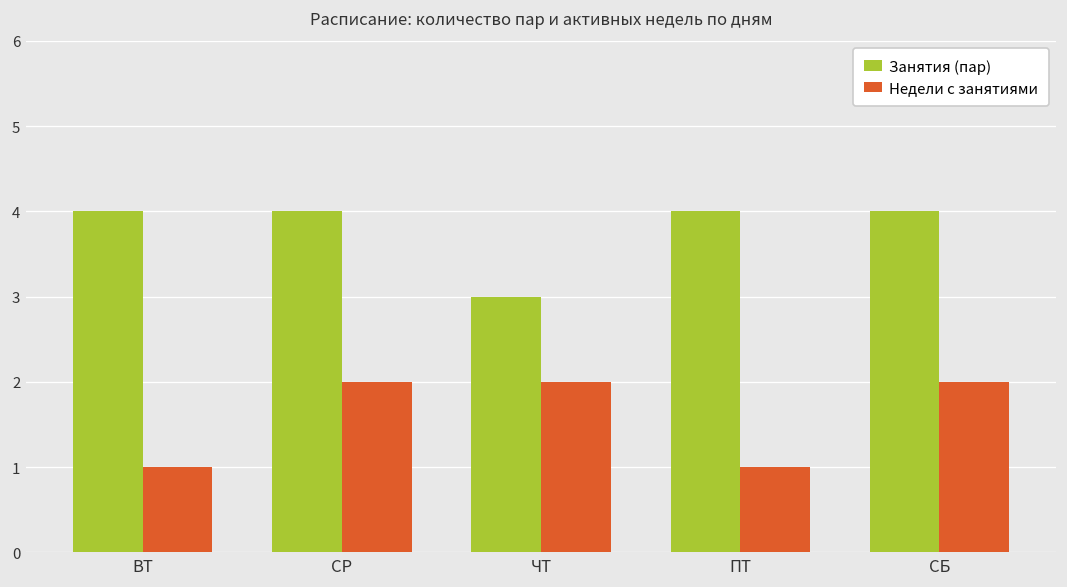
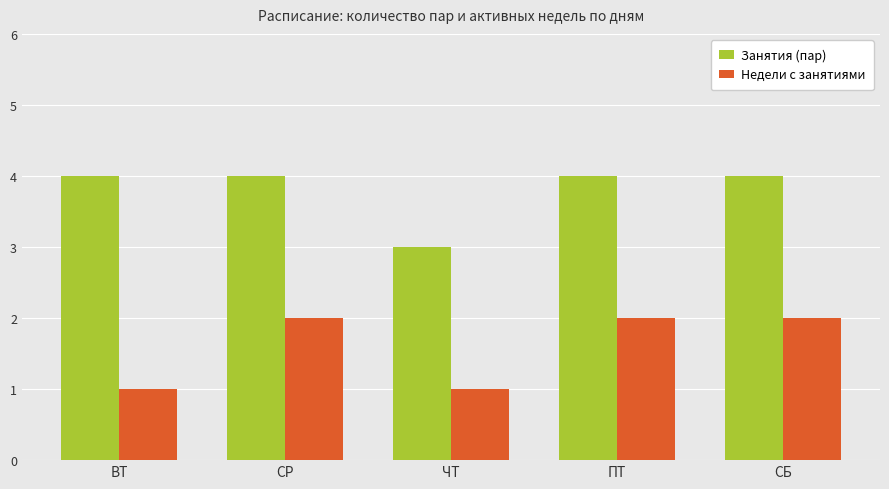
  {
    "Занятия (пар)": {
      "ВТ": 4,
      "СР": 4,
      "ЧТ": 3,
      "ПТ": 4,
      "СБ": 4
    },
    "Недели с занятиями": {
      "ВТ": 1,
      "СР": 2,
-     "ЧТ": 2,
-     "ПТ": 1,
+     "ЧТ": 1,
+     "ПТ": 2,
      "СБ": 2
    }
  }
